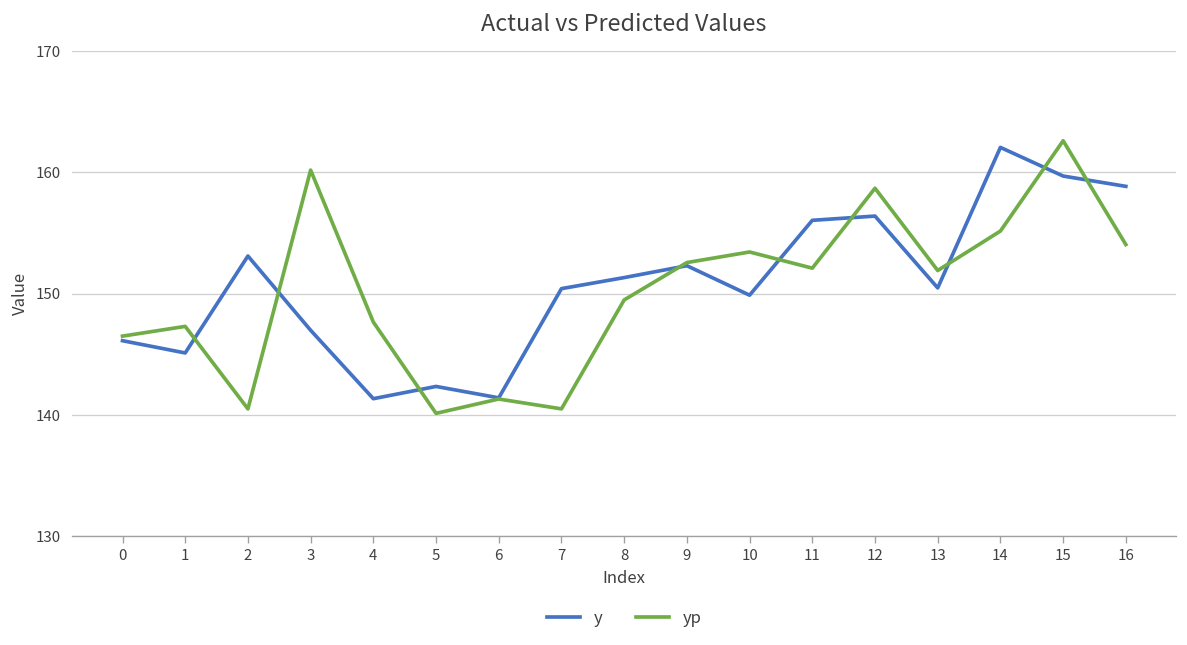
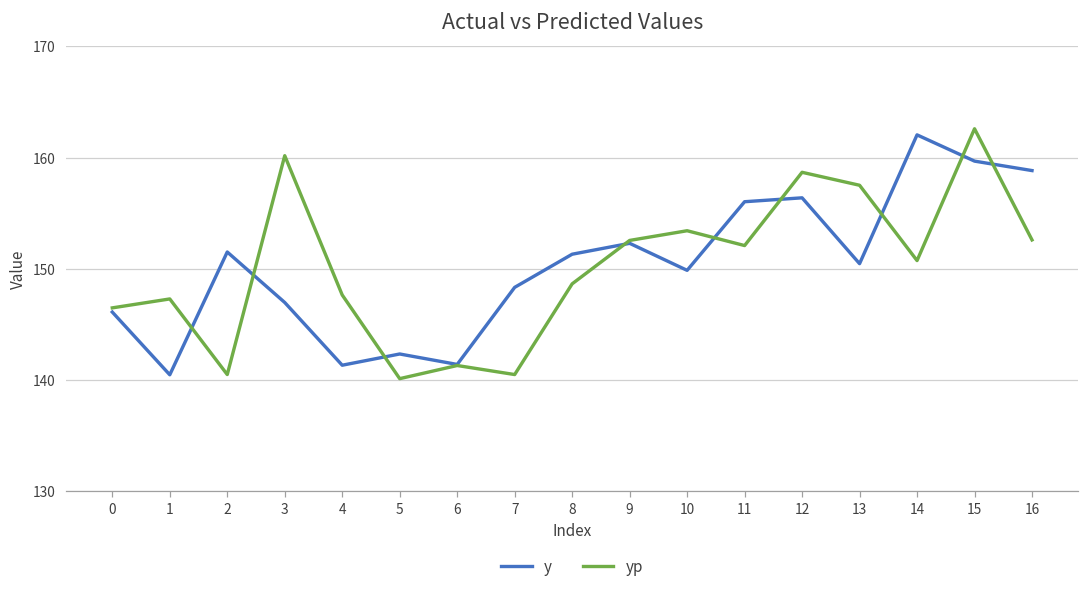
  {
    "y": {
      "0": 146.1,
-     "1": 145.1,
-     "2": 153.1,
+     "1": 140.5,
+     "2": 151.5,
      "3": 147.0,
      "4": 141.3,
      "5": 142.4,
-     "7": 150.4,
+     "7": 148.3,
      "8": 151.3,
      "9": 152.3,
      "10": 149.9,
      "11": 156.0,
      "12": 156.4,
      "13": 150.5,
      "14": 162.1,
      "15": 159.7,
      "16": 158.8
    },
    "yp": {
      "0": 146.5,
      "1": 147.3,
      "2": 140.5,
      "3": 160.2,
      "4": 147.7,
      "5": 140.1,
      "7": 140.5,
-     "8": 149.5,
+     "8": 148.7,
      "9": 152.6,
      "10": 153.4,
      "11": 152.1,
      "12": 158.7,
-     "13": 151.9,
-     "14": 155.2,
+     "13": 157.5,
+     "14": 150.7,
      "15": 162.6,
-     "16": 154.0
+     "16": 152.6
    }
  }
